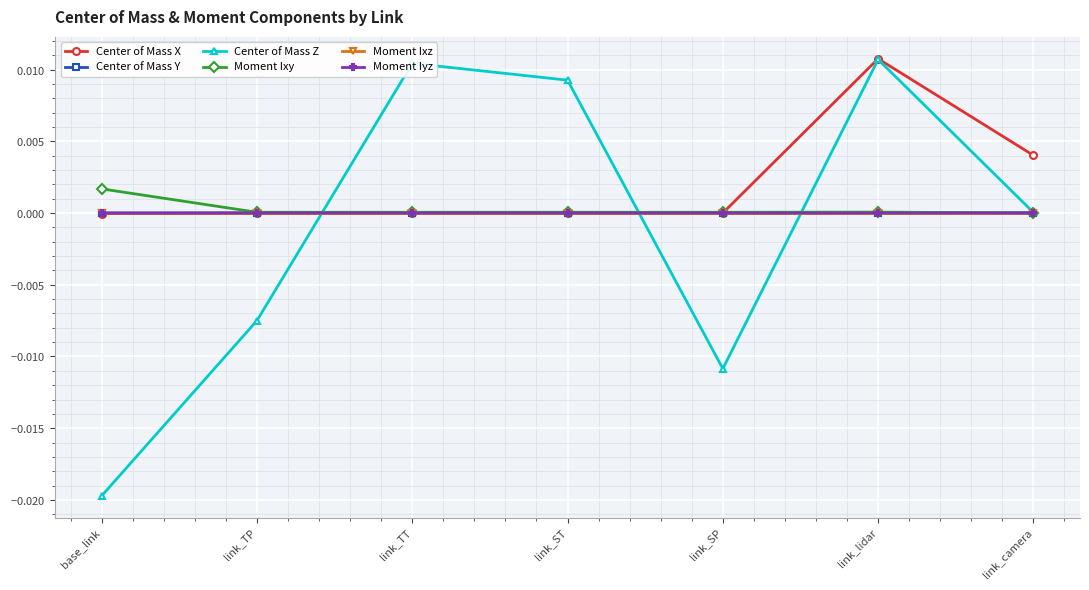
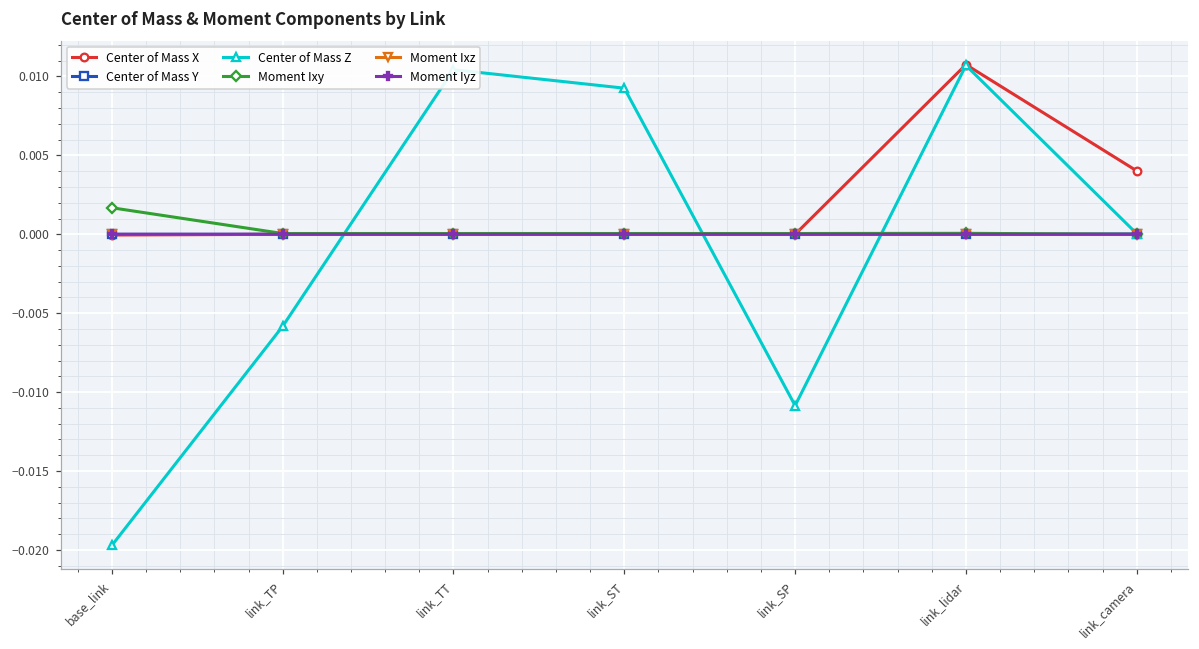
  {
    "Center of Mass X": {
      "link_camera": 0.0040
    },
    "Center of Mass Z": {
      "base_link": -0.0197,
-     "link_TP": -0.0075,
+     "link_TP": -0.0058,
      "link_ST": 0.0093,
      "link_SP": -0.0109
    },
    "Moment Ixy": {
      "base_link": 0.0017
    }
  }
